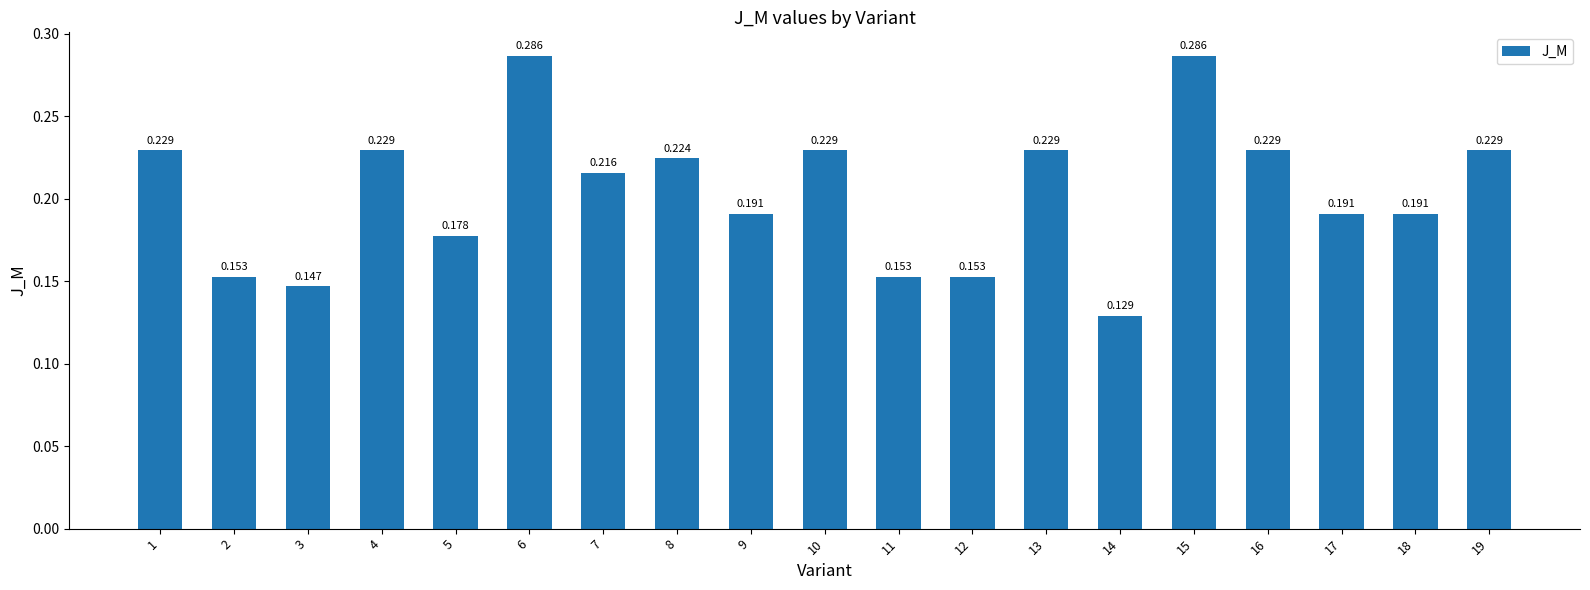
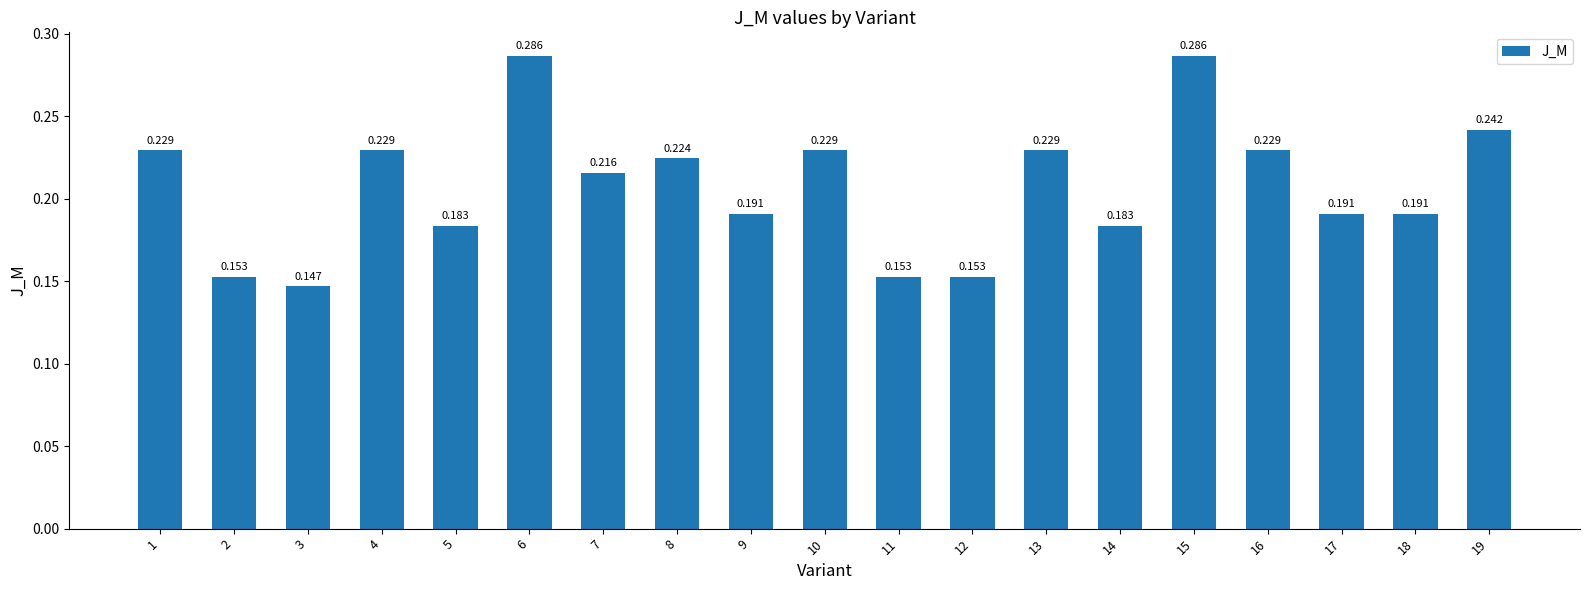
  {
    "1": 0.229,
    "2": 0.153,
    "3": 0.147,
    "4": 0.229,
-   "5": 0.178,
+   "5": 0.183,
    "6": 0.286,
    "7": 0.216,
    "8": 0.224,
    "9": 0.191,
    "10": 0.229,
    "11": 0.153,
    "12": 0.153,
    "13": 0.229,
-   "14": 0.129,
+   "14": 0.183,
    "15": 0.286,
    "16": 0.229,
    "17": 0.191,
    "18": 0.191,
-   "19": 0.229
+   "19": 0.242
  }
